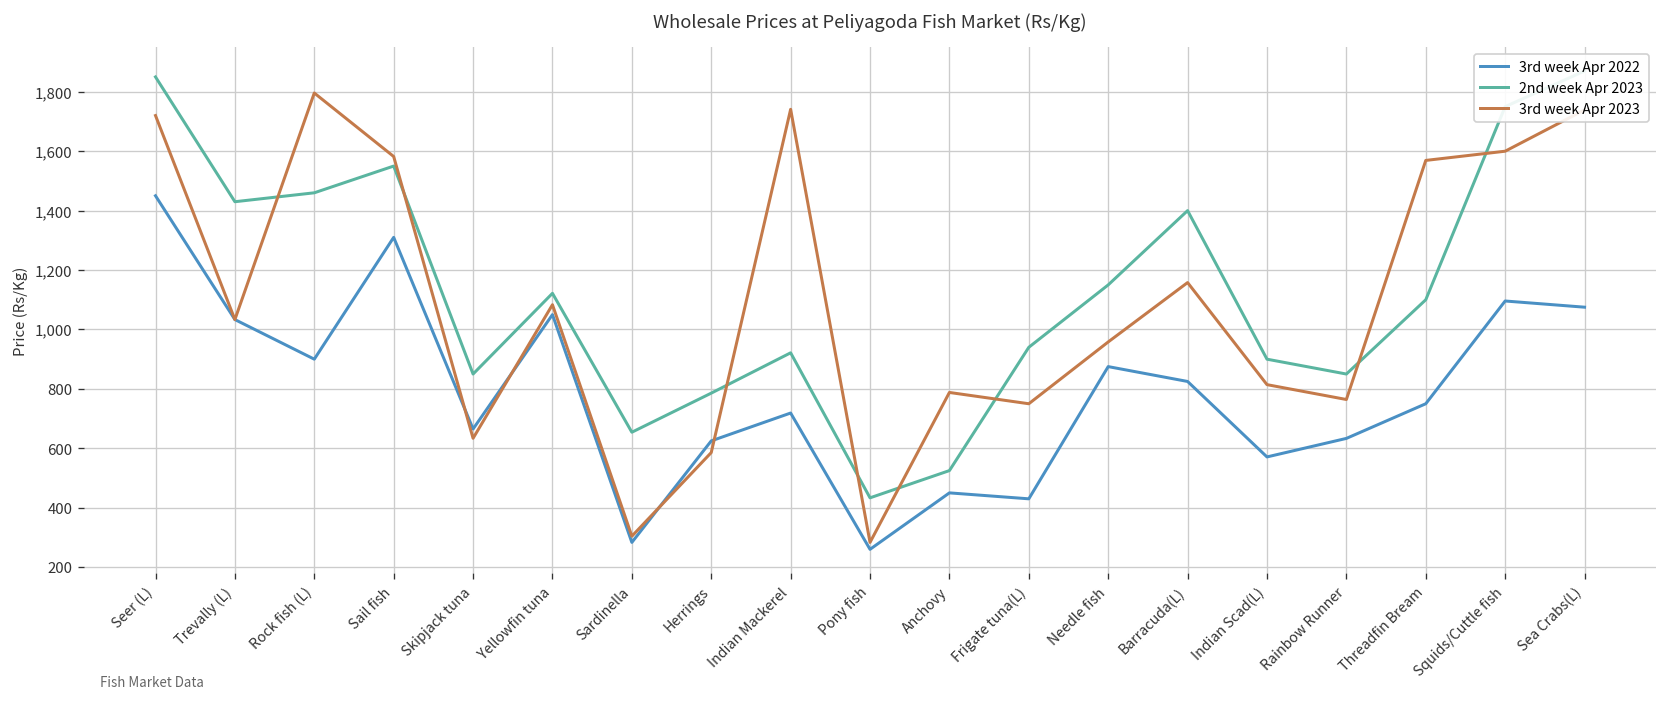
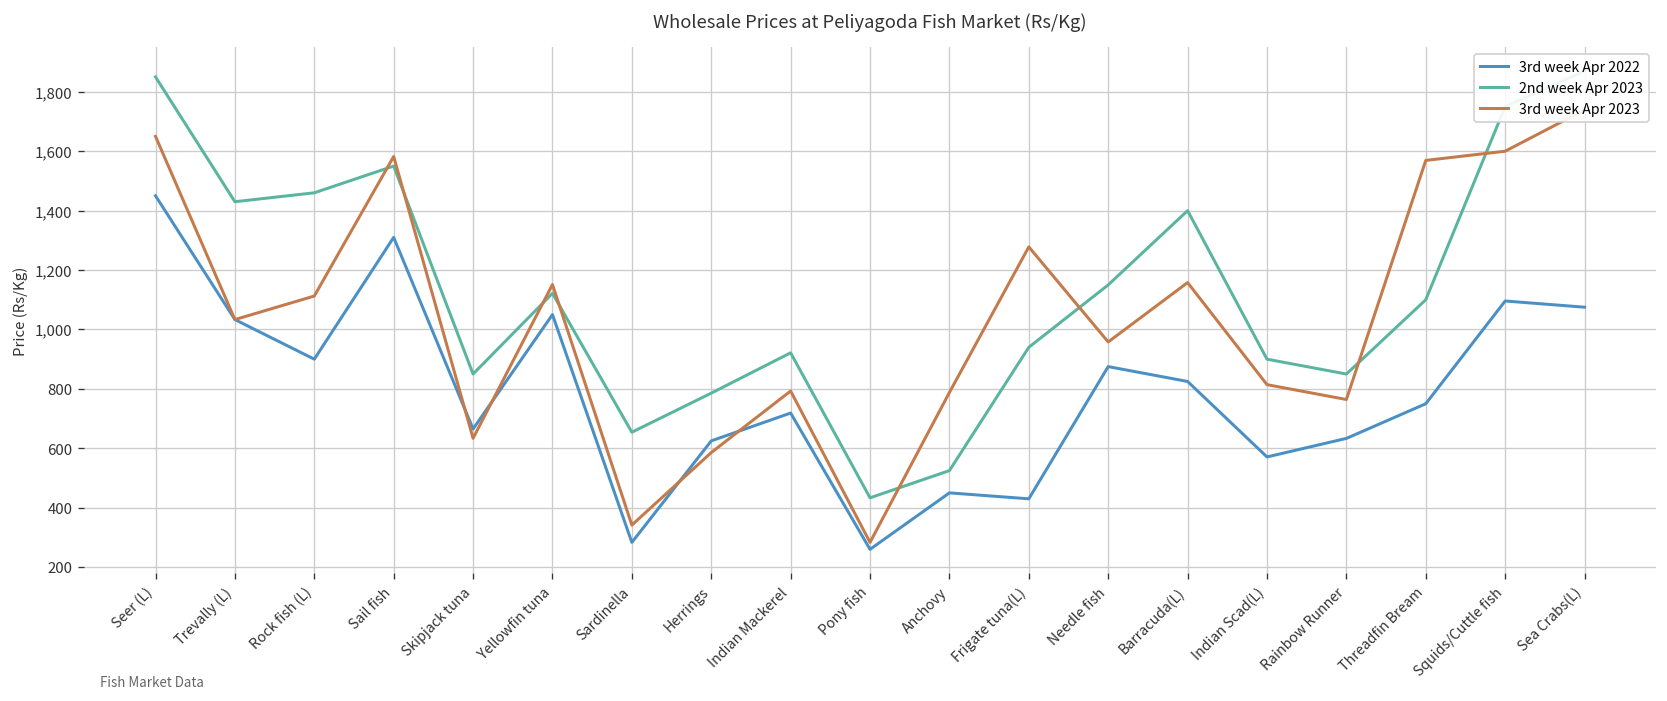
  {
    "3rd week Apr 2023": {
-     "Seer (L)": "1,720",
-     "Rock fish (L)": "1,800",
+     "Seer (L)": "1,650",
+     "Rock fish (L)": "1,110",
      "Sail fish": "1,580",
      "Skipjack tuna": "630",
-     "Yellowfin tuna": "1,080",
-     "Sardinella": "300",
+     "Yellowfin tuna": "1,150",
+     "Sardinella": "340",
      "Herrings": "590",
-     "Indian Mackerel": "1,740",
+     "Indian Mackerel": "790",
      "Pony fish": "280",
      "Anchovy": "790",
-     "Frigate tuna(L)": "750",
+     "Frigate tuna(L)": "1,280",
      "Needle fish": "960",
      "Barracuda(L)": "1,160",
      "Indian Scad(L)": "810",
      "Rainbow Runner": "760",
      "Threadfin Bream": "1,570",
      "Squids/Cuttle fish": "1,600"
    }
  }
